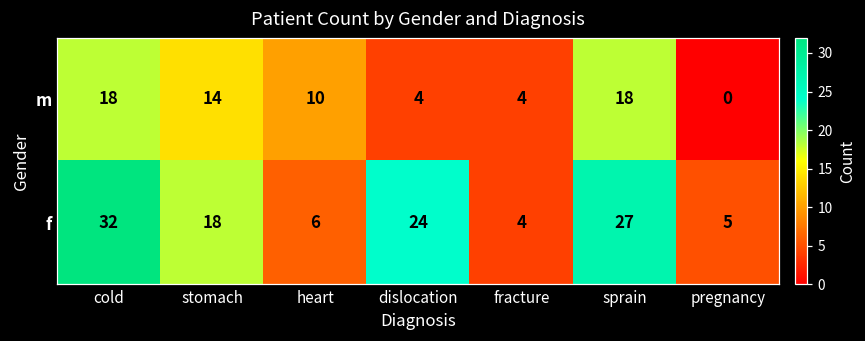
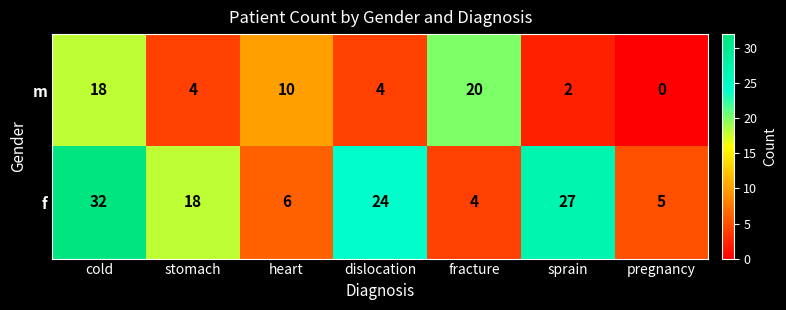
  {
    "m": {
      "cold": 18,
-     "stomach": 14,
+     "stomach": 4,
      "heart": 10,
      "dislocation": 4,
-     "fracture": 4,
-     "sprain": 18,
+     "fracture": 20,
+     "sprain": 2,
      "pregnancy": 0
    },
    "f": {
      "cold": 32,
      "stomach": 18,
      "heart": 6,
      "dislocation": 24,
      "fracture": 4,
      "sprain": 27,
      "pregnancy": 5
    }
  }
